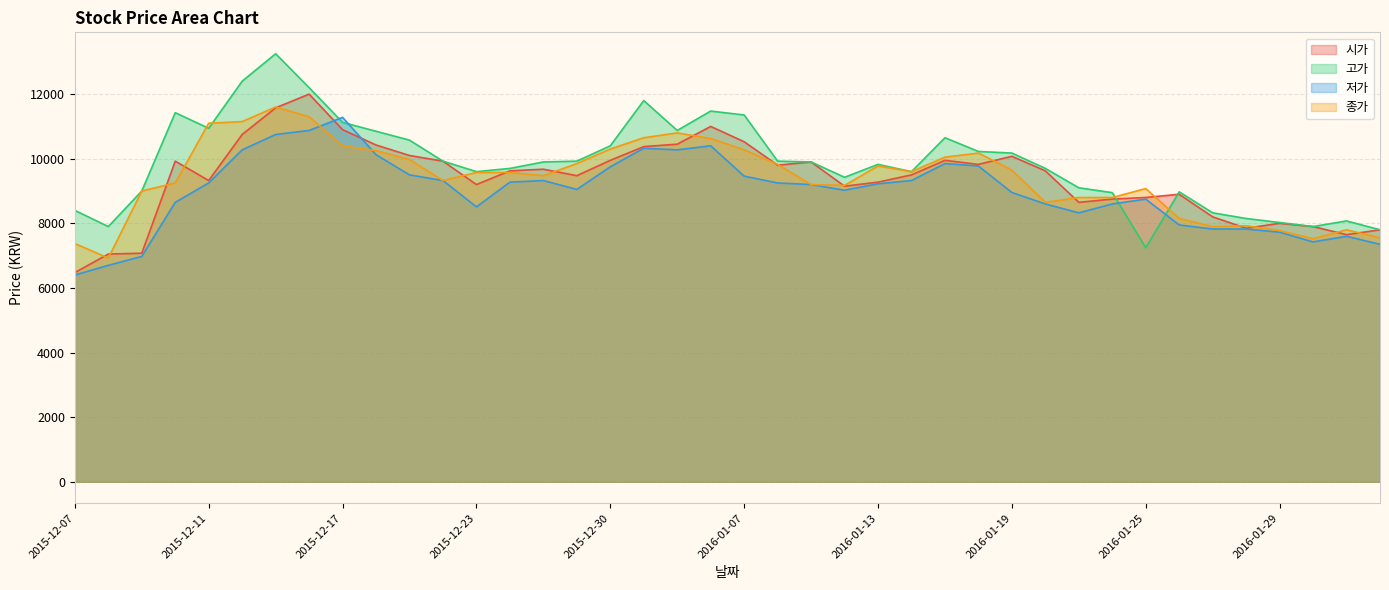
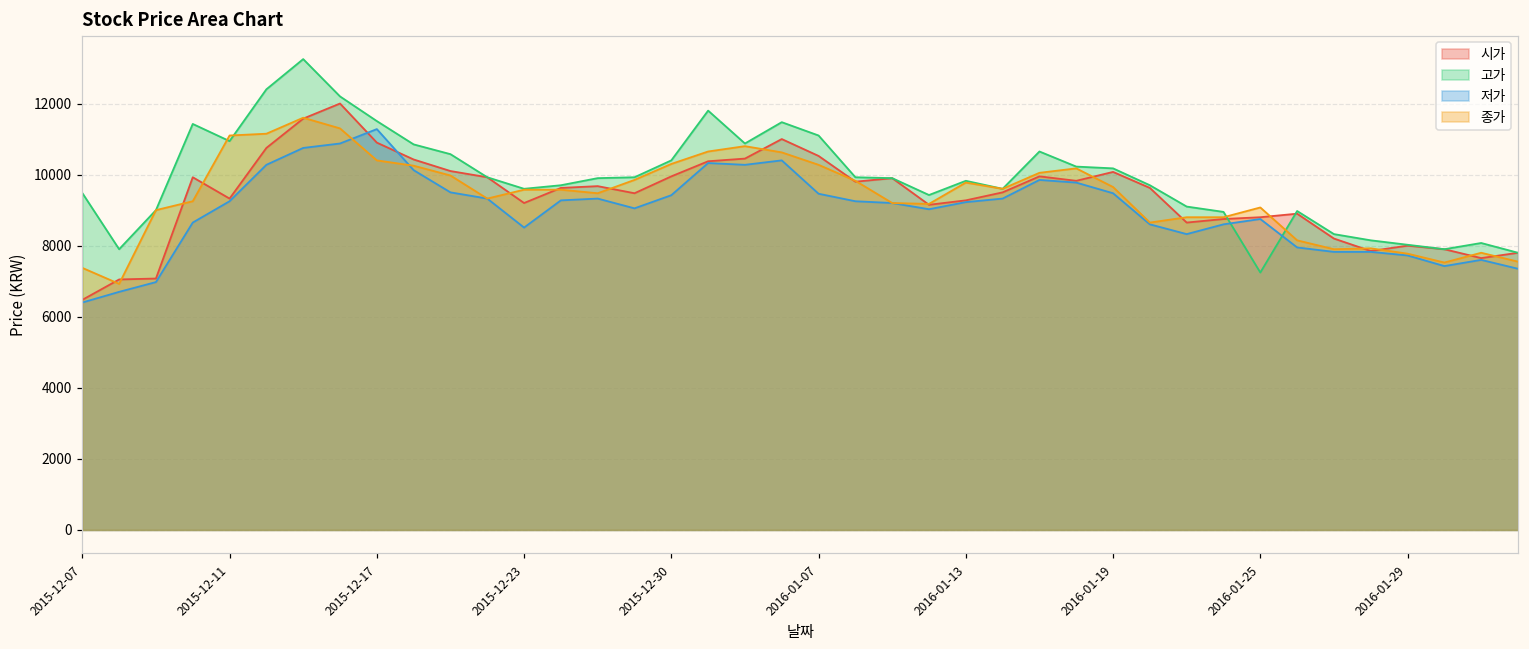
  {
    "고가": {
-     "2015-12-07": 8400,
+     "2015-12-07": 9500,
      "2015-12-11": 10900,
-     "2015-12-17": 11100,
+     "2015-12-17": 11500,
      "2015-12-30": 10400,
-     "2016-01-07": 11400,
+     "2016-01-07": 11100,
      "2016-01-19": 10200,
      "2016-01-25": 7200
    },
    "저가": {
      "2015-12-17": 11300,
      "2015-12-23": 8500,
-     "2015-12-30": 9800,
+     "2015-12-30": 9400,
      "2016-01-07": 9500,
-     "2016-01-19": 9000
+     "2016-01-19": 9500
    }
  }
